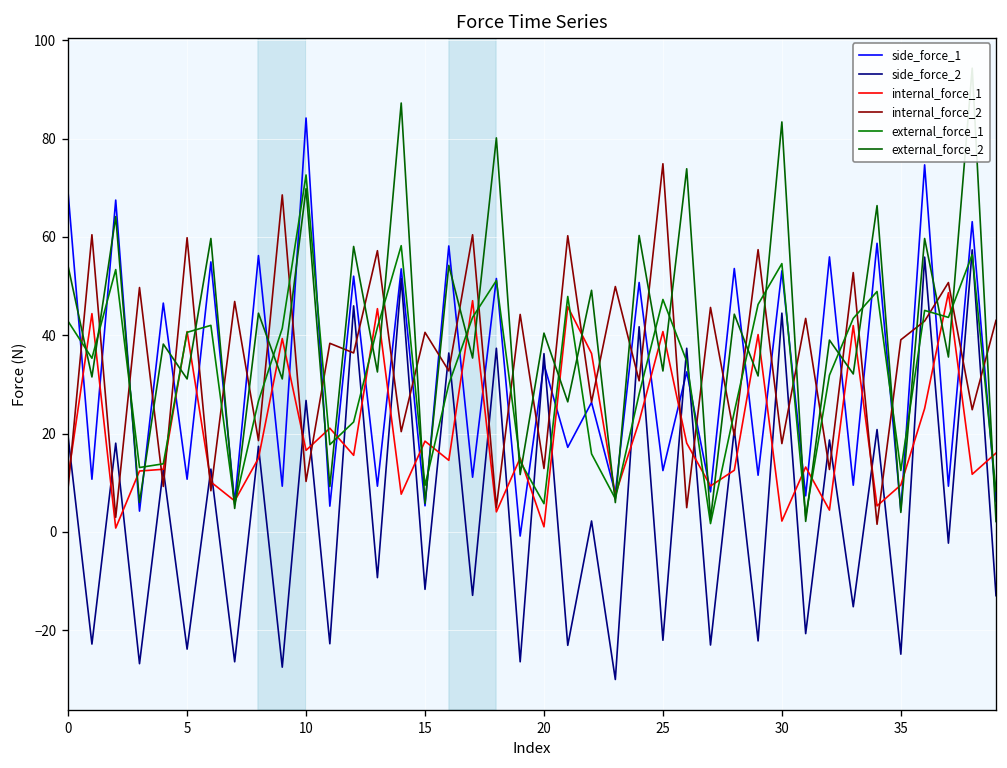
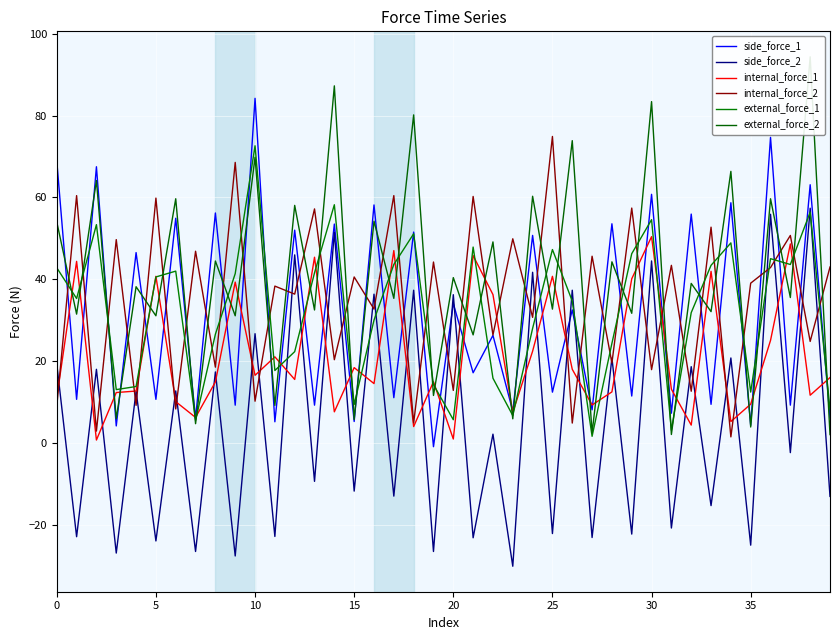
  {
    "side_force_1": {
      "0": 69,
      "5": 11,
      "10": 84,
      "20": 34,
      "25": 12,
-     "30": 53
+     "30": 61
    },
    "side_force_2": {
      "0": 19,
      "5": -24,
      "10": 27,
      "15": -12,
      "20": 36,
      "25": -22,
      "30": 45,
      "35": -25
    },
    "internal_force_1": {
      "0": 11,
      "10": 17,
      "15": 18,
      "20": 1,
      "25": 41,
-     "30": 2,
+     "30": 50,
      "35": 10
    },
    "internal_force_2": {
      "0": 9,
      "5": 60,
      "10": 10,
      "15": 41,
      "20": 13,
      "25": 75,
      "30": 18,
      "35": 39
    }
  }
